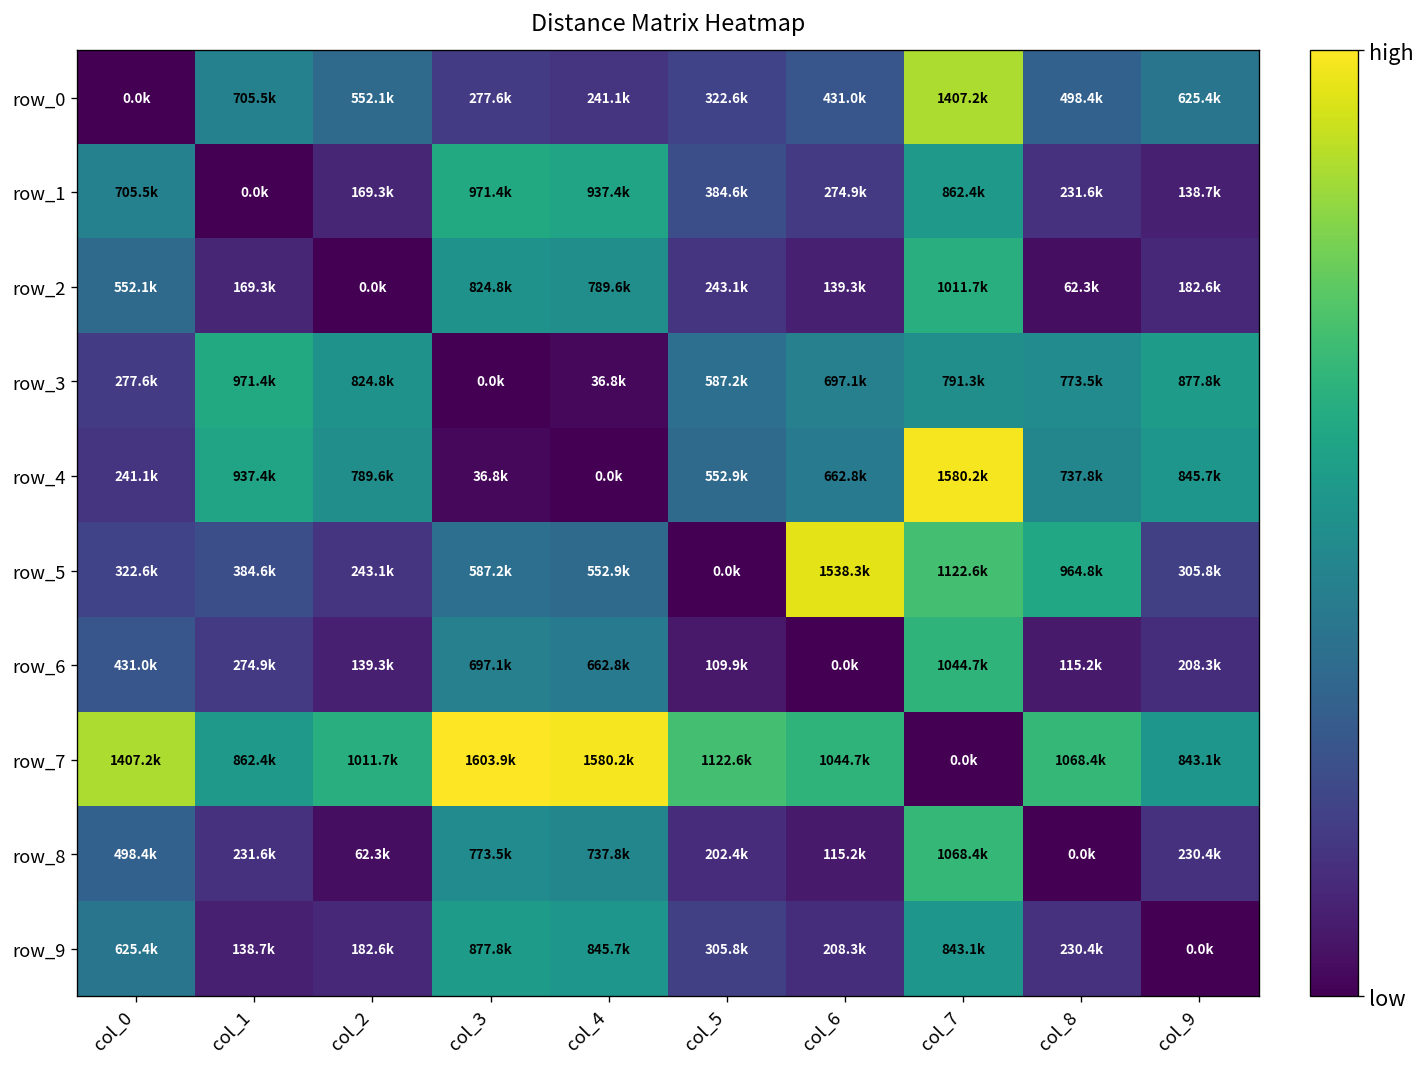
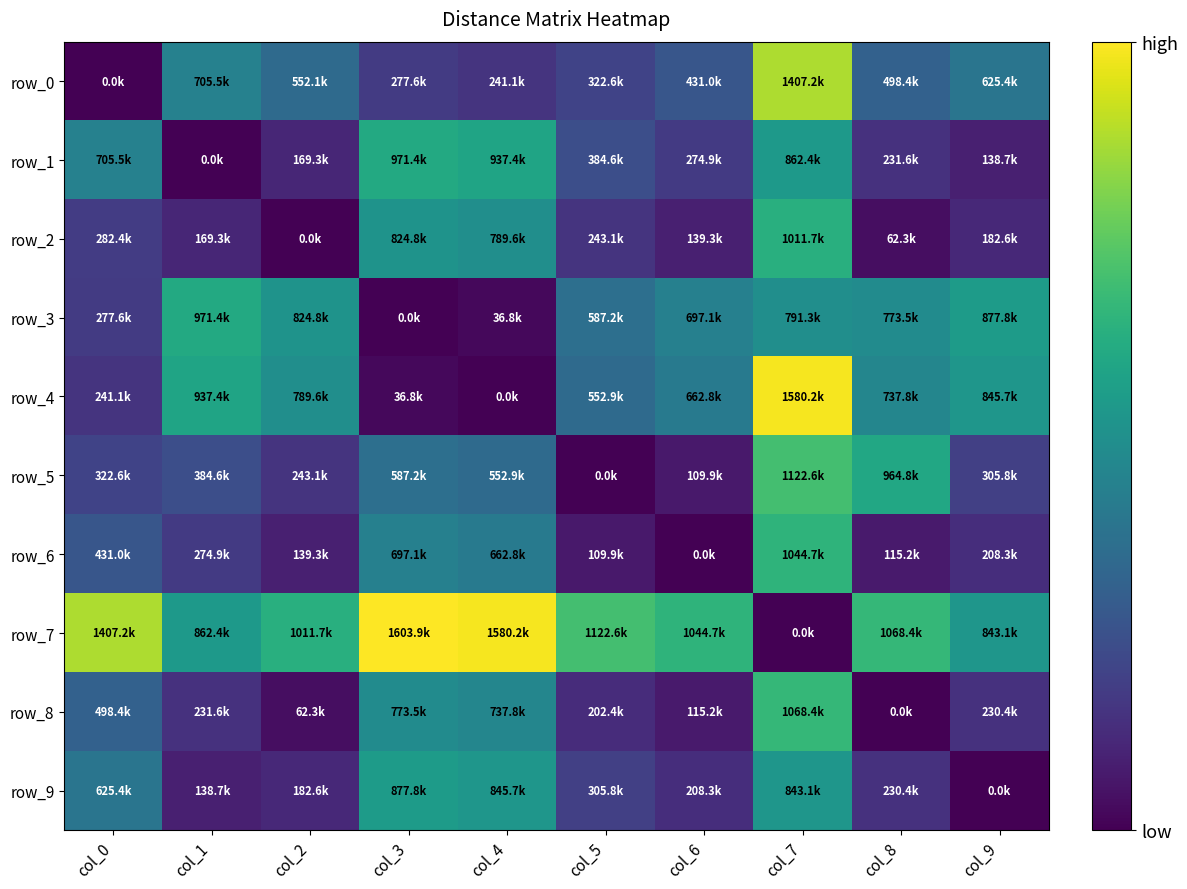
  {
    "row_0": {
      "col_0": "0.0k",
      "col_1": "705.5k",
      "col_2": "552.1k",
      "col_3": "277.6k",
      "col_4": "241.1k",
      "col_5": "322.6k",
      "col_6": "431.0k",
      "col_7": "1407.2k",
      "col_8": "498.4k",
      "col_9": "625.4k"
    },
    "row_1": {
      "col_0": "705.5k",
      "col_1": "0.0k",
      "col_2": "169.3k",
      "col_3": "971.4k",
      "col_4": "937.4k",
      "col_5": "384.6k",
      "col_6": "274.9k",
      "col_7": "862.4k",
      "col_8": "231.6k",
      "col_9": "138.7k"
    },
    "row_2": {
-     "col_0": "552.1k",
+     "col_0": "282.4k",
      "col_1": "169.3k",
      "col_2": "0.0k",
      "col_3": "824.8k",
      "col_4": "789.6k",
      "col_5": "243.1k",
      "col_6": "139.3k",
      "col_7": "1011.7k",
      "col_8": "62.3k",
      "col_9": "182.6k"
    },
    "row_3": {
      "col_0": "277.6k",
      "col_1": "971.4k",
      "col_2": "824.8k",
      "col_3": "0.0k",
      "col_4": "36.8k",
      "col_5": "587.2k",
      "col_6": "697.1k",
      "col_7": "791.3k",
      "col_8": "773.5k",
      "col_9": "877.8k"
    },
    "row_4": {
      "col_0": "241.1k",
      "col_1": "937.4k",
      "col_2": "789.6k",
      "col_3": "36.8k",
      "col_4": "0.0k",
      "col_5": "552.9k",
      "col_6": "662.8k",
      "col_7": "1580.2k",
      "col_8": "737.8k",
      "col_9": "845.7k"
    },
    "row_5": {
      "col_0": "322.6k",
      "col_1": "384.6k",
      "col_2": "243.1k",
      "col_3": "587.2k",
      "col_4": "552.9k",
      "col_5": "0.0k",
-     "col_6": "1538.3k",
+     "col_6": "109.9k",
      "col_7": "1122.6k",
      "col_8": "964.8k",
      "col_9": "305.8k"
    },
    "row_6": {
      "col_0": "431.0k",
      "col_1": "274.9k",
      "col_2": "139.3k",
      "col_3": "697.1k",
      "col_4": "662.8k",
      "col_5": "109.9k",
      "col_6": "0.0k",
      "col_7": "1044.7k",
      "col_8": "115.2k",
      "col_9": "208.3k"
    },
    "row_7": {
      "col_0": "1407.2k",
      "col_1": "862.4k",
      "col_2": "1011.7k",
      "col_3": "1603.9k",
      "col_4": "1580.2k",
      "col_5": "1122.6k",
      "col_6": "1044.7k",
      "col_7": "0.0k",
      "col_8": "1068.4k",
      "col_9": "843.1k"
    },
    "row_8": {
      "col_0": "498.4k",
      "col_1": "231.6k",
      "col_2": "62.3k",
      "col_3": "773.5k",
      "col_4": "737.8k",
      "col_5": "202.4k",
      "col_6": "115.2k",
      "col_7": "1068.4k",
      "col_8": "0.0k",
      "col_9": "230.4k"
    },
    "row_9": {
      "col_0": "625.4k",
      "col_1": "138.7k",
      "col_2": "182.6k",
      "col_3": "877.8k",
      "col_4": "845.7k",
      "col_5": "305.8k",
      "col_6": "208.3k",
      "col_7": "843.1k",
      "col_8": "230.4k",
      "col_9": "0.0k"
    }
  }
